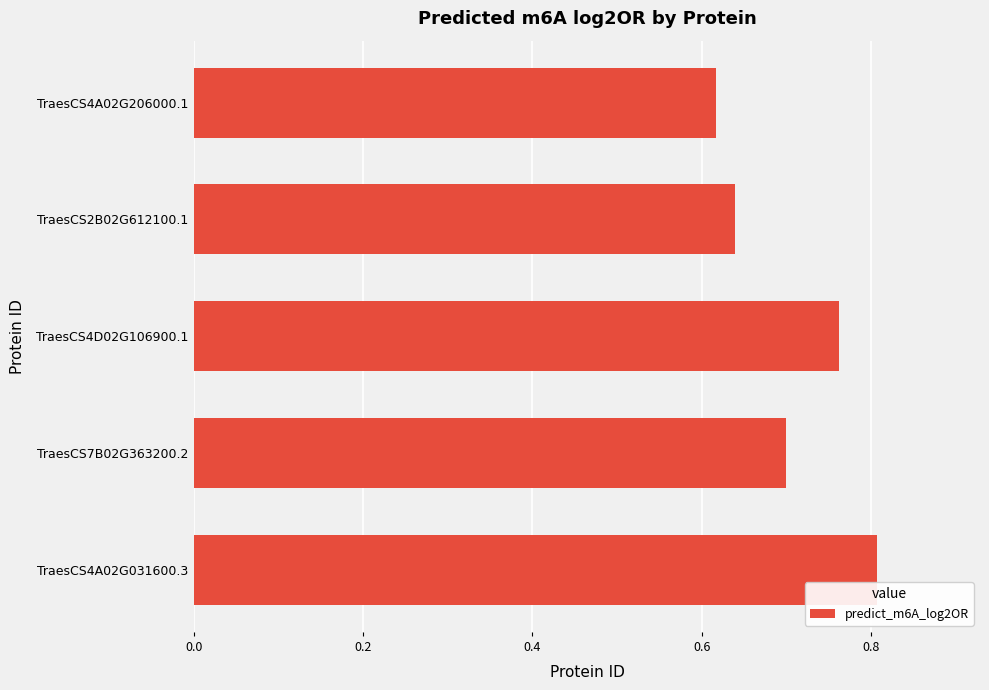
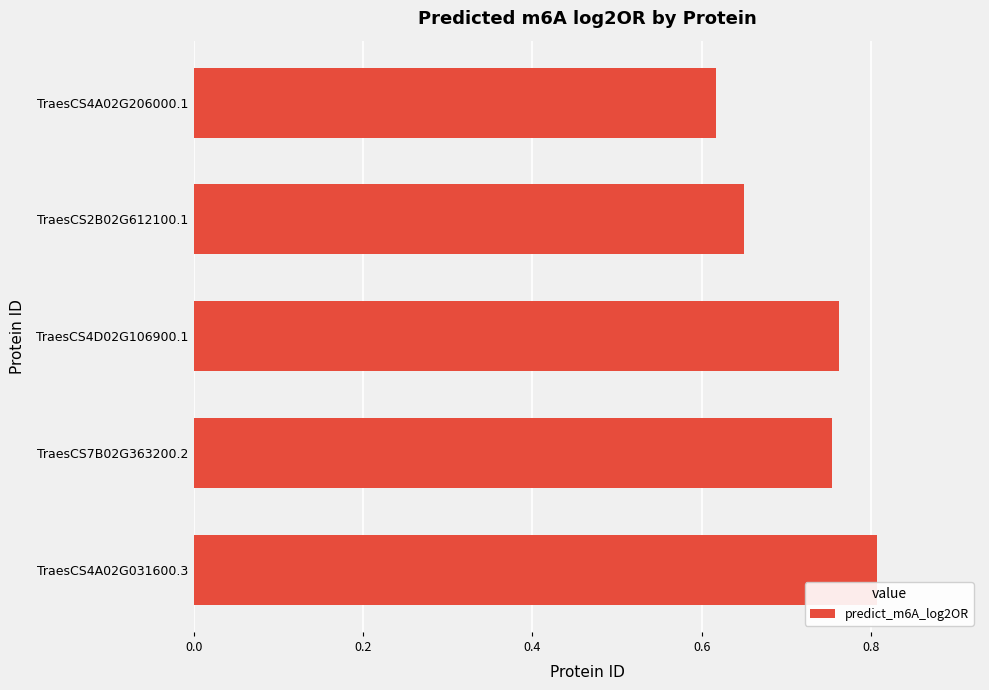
  {
    "TraesCS4A02G206000.1": 0.62,
-   "TraesCS2B02G612100.1": 0.64,
+   "TraesCS2B02G612100.1": 0.65,
    "TraesCS4D02G106900.1": 0.76,
-   "TraesCS7B02G363200.2": 0.70,
+   "TraesCS7B02G363200.2": 0.75,
    "TraesCS4A02G031600.3": 0.81
  }
